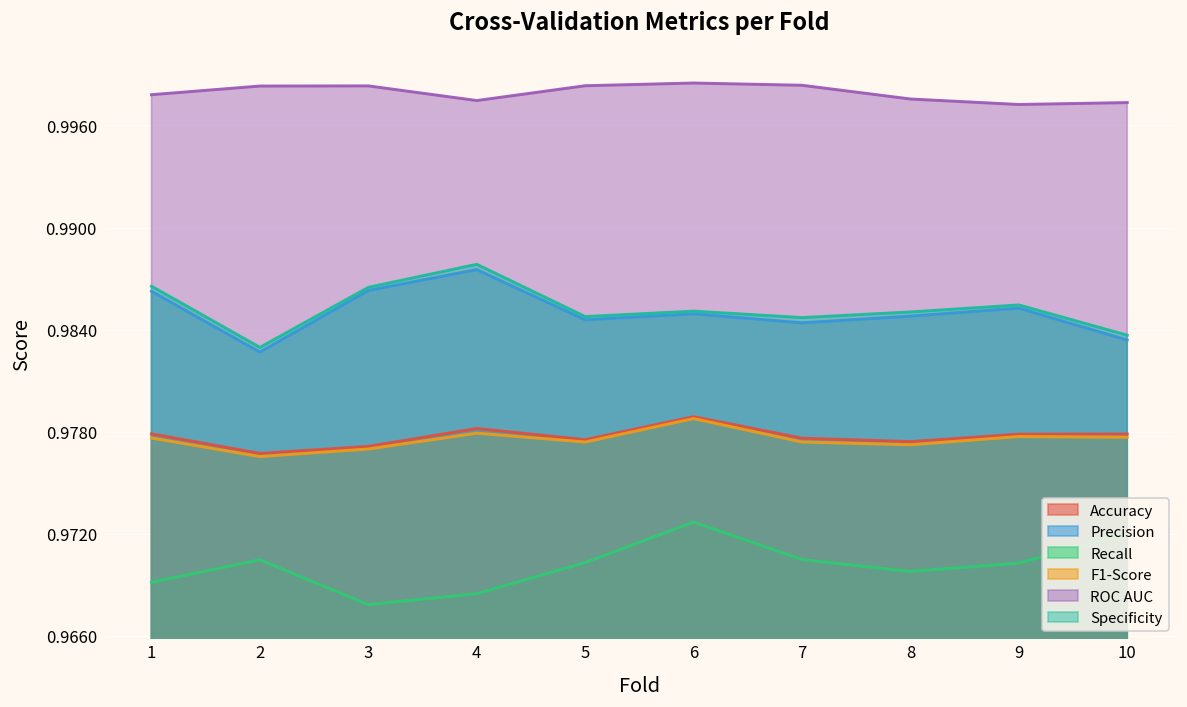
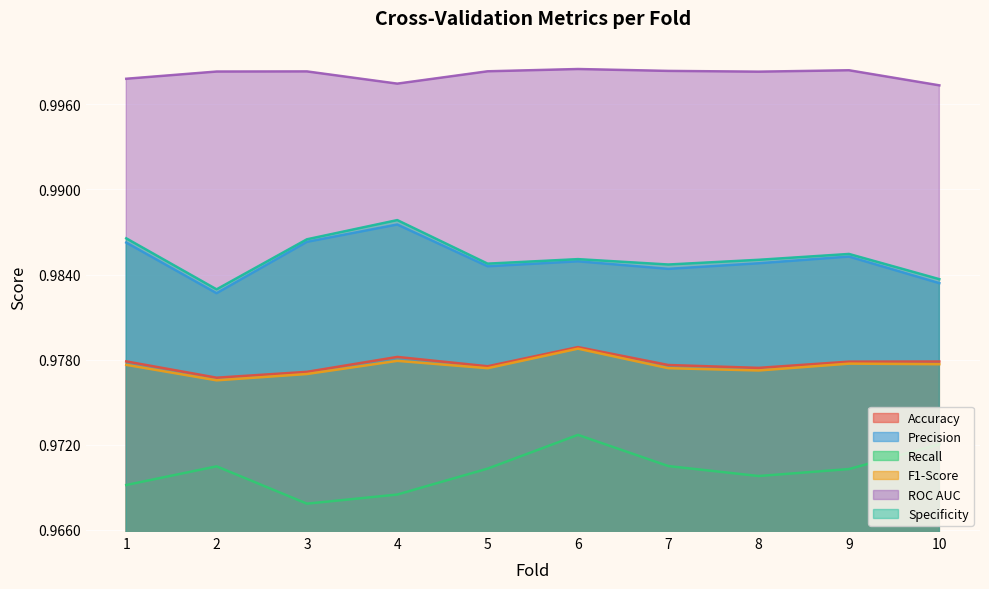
  {
    "Accuracy": {
      "1": 0.9779,
      "2": 0.9767,
      "4": 0.9782,
      "7": 0.9776,
      "8": 0.9774,
      "10": 0.9779
    },
    "F1-Score": {
      "1": 0.9776,
      "2": 0.9765,
      "4": 0.9779,
      "7": 0.9774,
      "8": 0.9772,
      "10": 0.9777
    },
    "ROC AUC": {
      "1": 0.9978,
      "2": 0.9983,
      "3": 0.9983,
      "4": 0.9975,
      "5": 0.9983,
      "6": 0.9985,
      "7": 0.9984,
-     "8": 0.9976,
-     "9": 0.9972,
+     "8": 0.9983,
+     "9": 0.9984,
      "10": 0.9973
    }
  }
